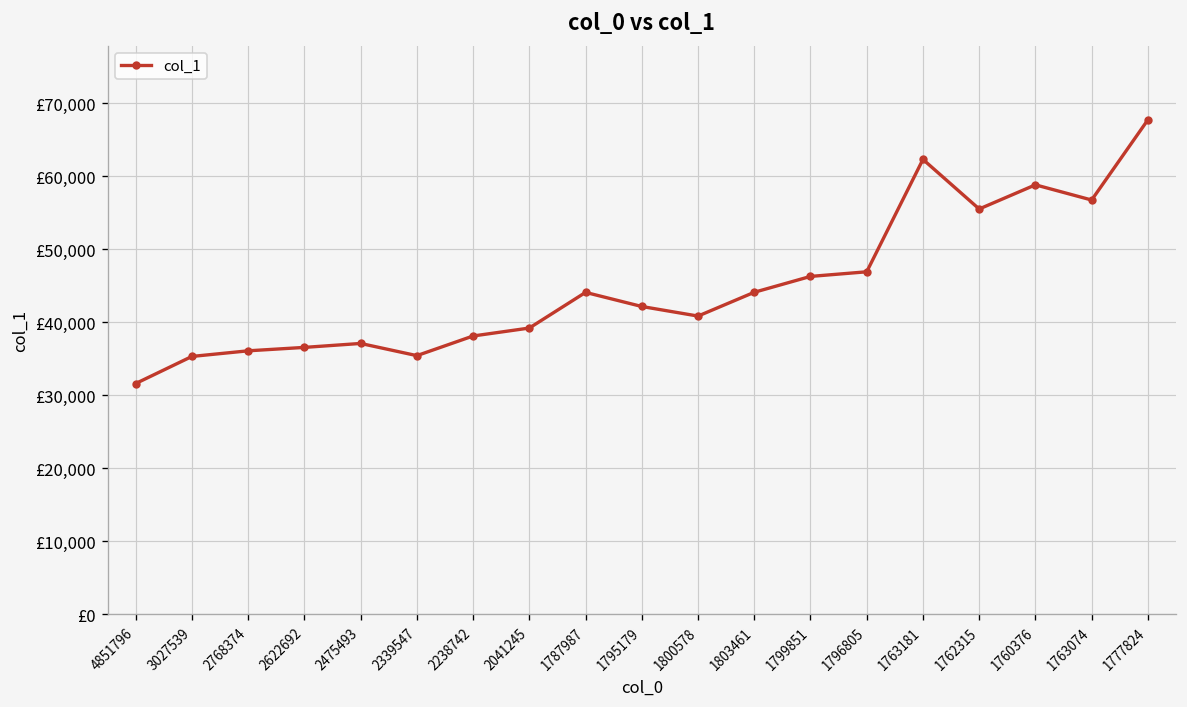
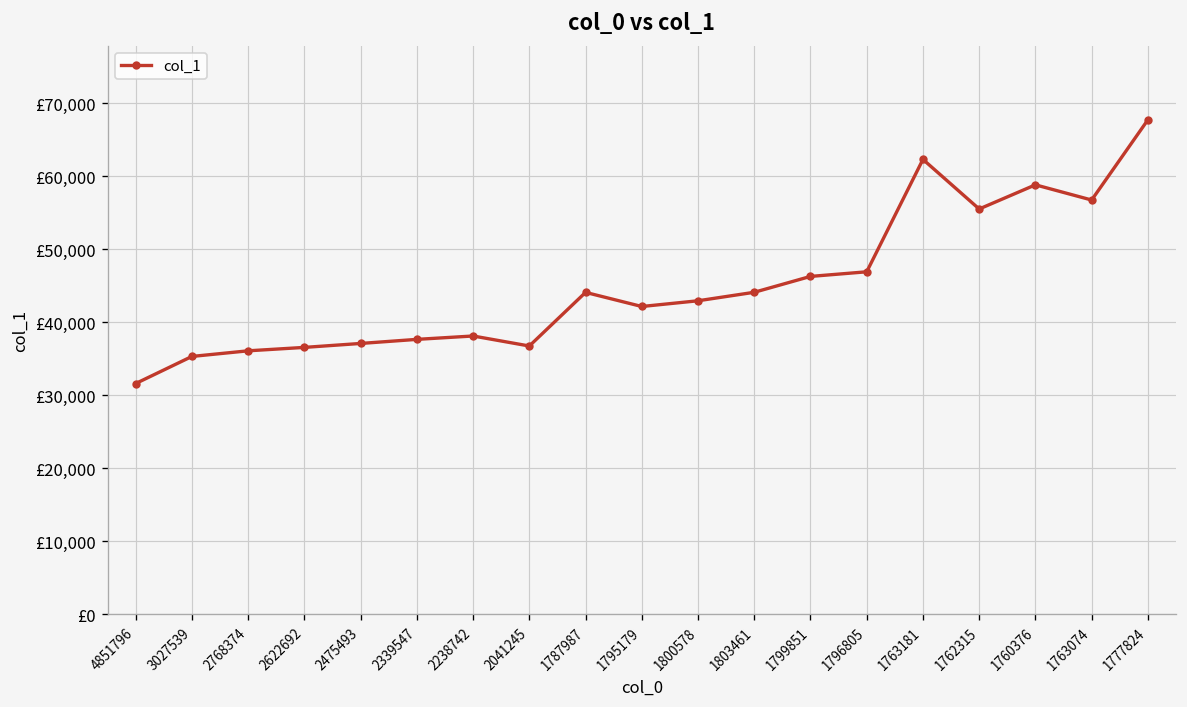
  {
    "4851796": "£32,000",
    "3027539": "£35,000",
    "2768374": "£36,000",
    "2622692": "£37,000",
    "2475493": "£37,000",
-   "2339547": "£35,000",
+   "2339547": "£38,000",
    "2238742": "£38,000",
-   "2041245": "£39,000",
+   "2041245": "£37,000",
    "1787987": "£44,000",
    "1795179": "£42,000",
-   "1800578": "£41,000",
+   "1800578": "£43,000",
    "1803461": "£44,000",
    "1799851": "£46,000",
    "1796805": "£47,000",
    "1763181": "£62,000",
    "1762315": "£56,000",
    "1760376": "£59,000",
    "1763074": "£57,000",
    "1777824": "£68,000"
  }
